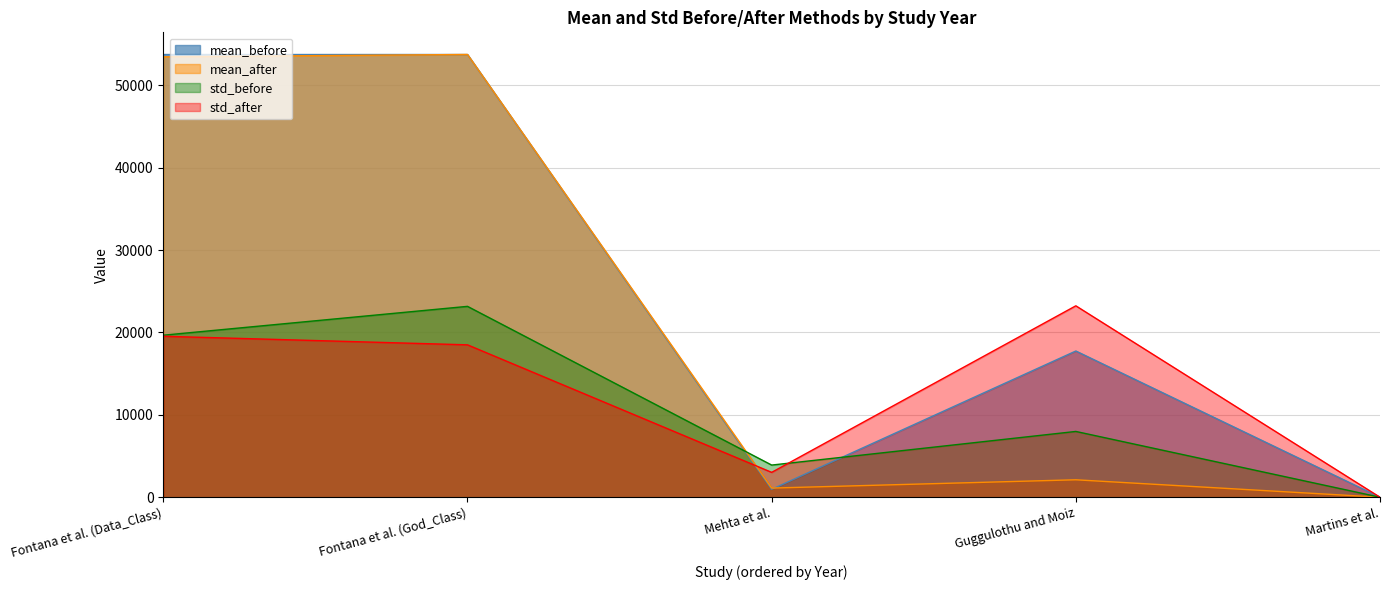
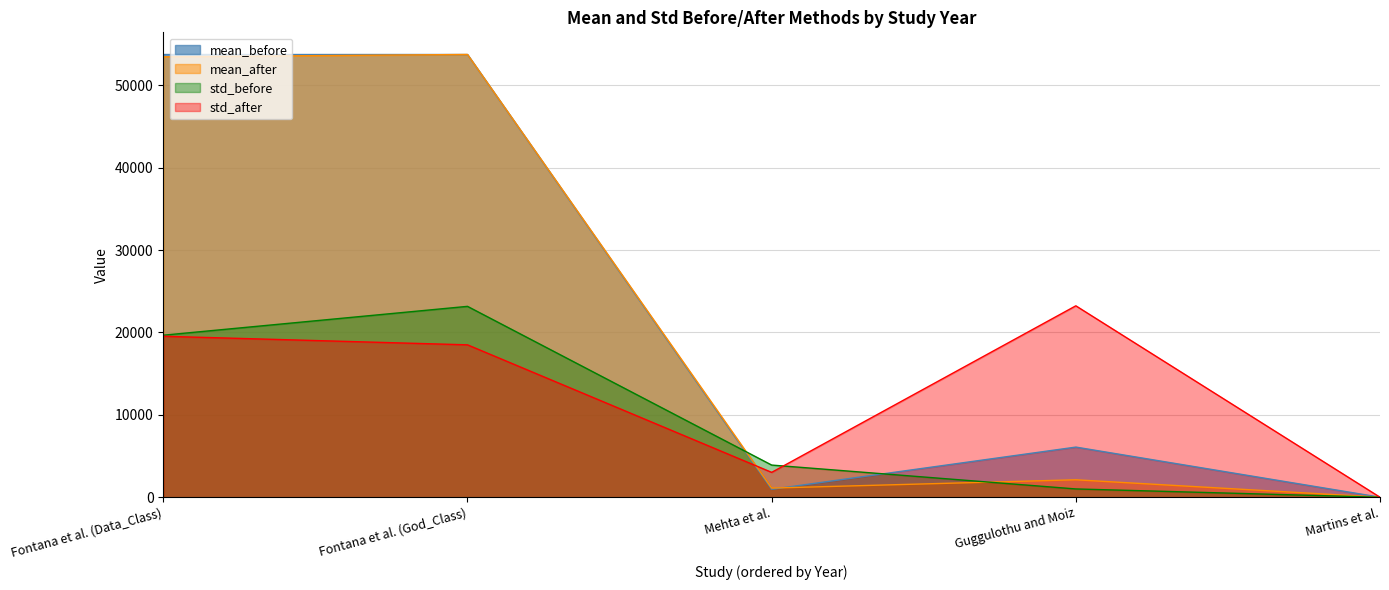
  {
    "mean_before": {
-     "Guggulothu and Moiz": 18000
+     "Guggulothu and Moiz": 6000
    },
    "mean_after": {
      "Guggulothu and Moiz": 2000
    },
    "std_before": {
      "Fontana et al. (God_Class)": 23000,
      "Mehta et al.": 4000,
-     "Guggulothu and Moiz": 8000
+     "Guggulothu and Moiz": 1000
    },
    "std_after": {
      "Fontana et al. (God_Class)": 19000,
      "Mehta et al.": 3000,
      "Guggulothu and Moiz": 23000
    }
  }
